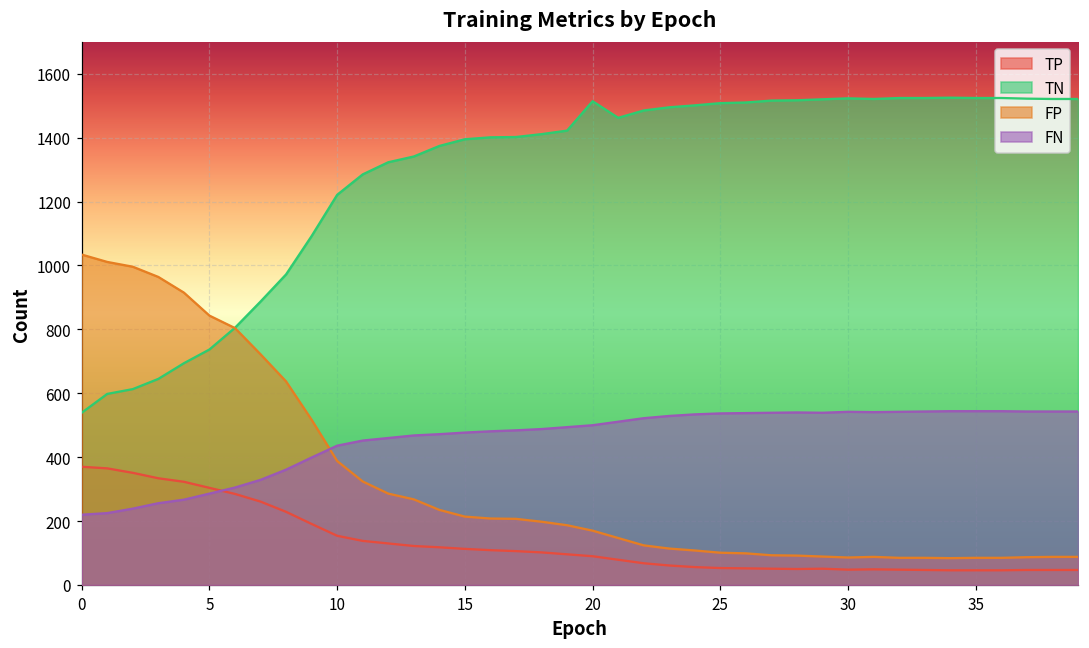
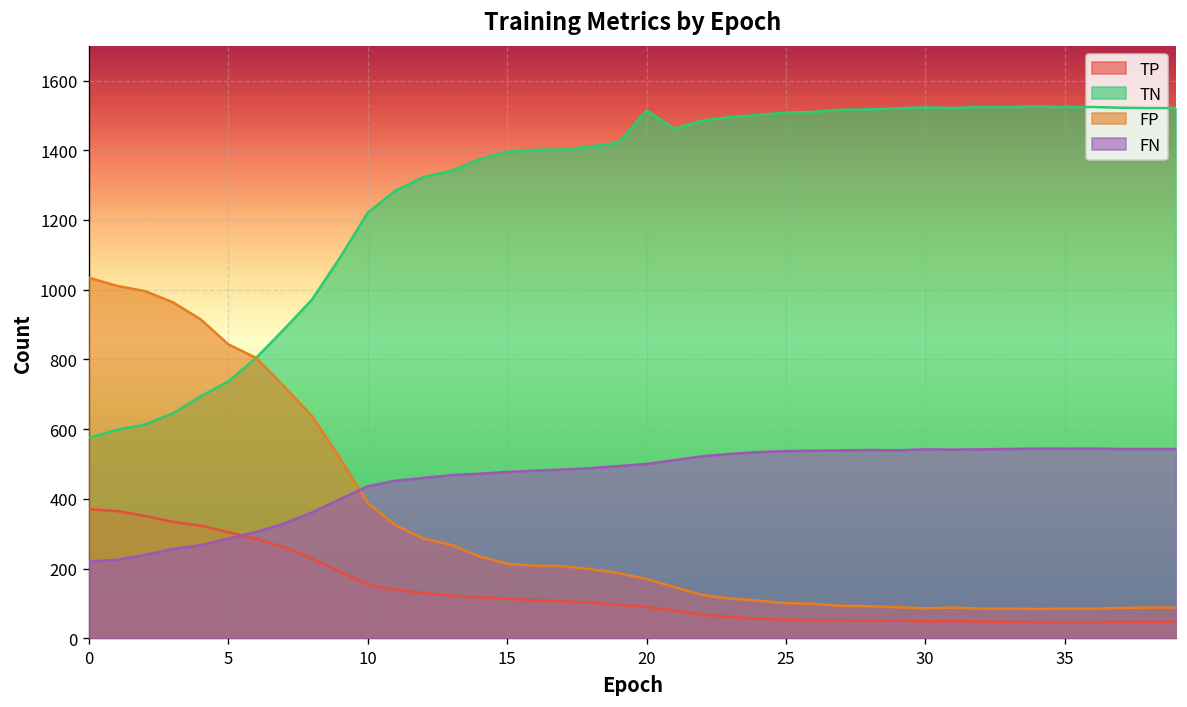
  {
    "TN": {
-     "0": 540,
+     "0": 580,
      "5": 740,
      "10": 1220,
      "15": 1400,
      "20": 1510,
      "25": 1510,
      "30": 1520,
      "35": 1520
    },
    "FN": {
      "0": 220,
      "5": 290,
      "10": 440,
      "15": 480,
      "20": 500,
      "25": 540,
      "30": 540,
      "35": 540
    }
  }
